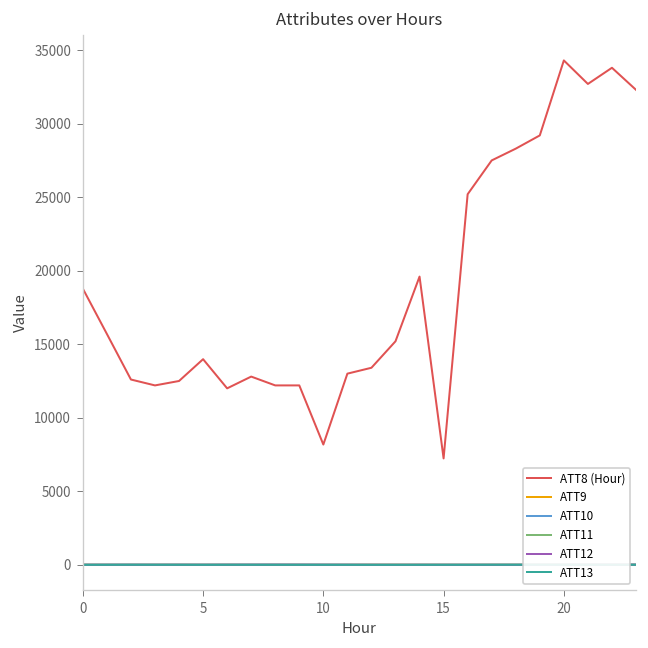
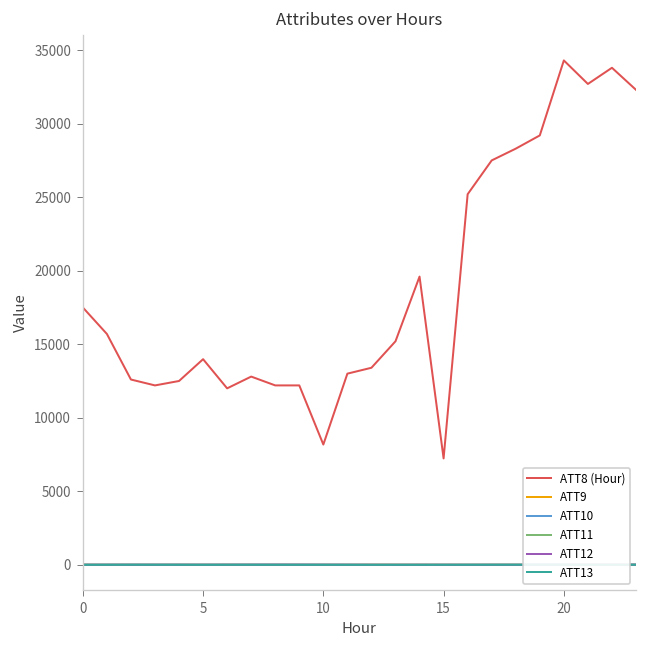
  {
    "ATT8 (Hour)": {
-     "0": 18800,
+     "0": 17500,
      "5": 14000,
      "10": 8200,
      "15": 7200,
      "20": 34300
    }
  }
